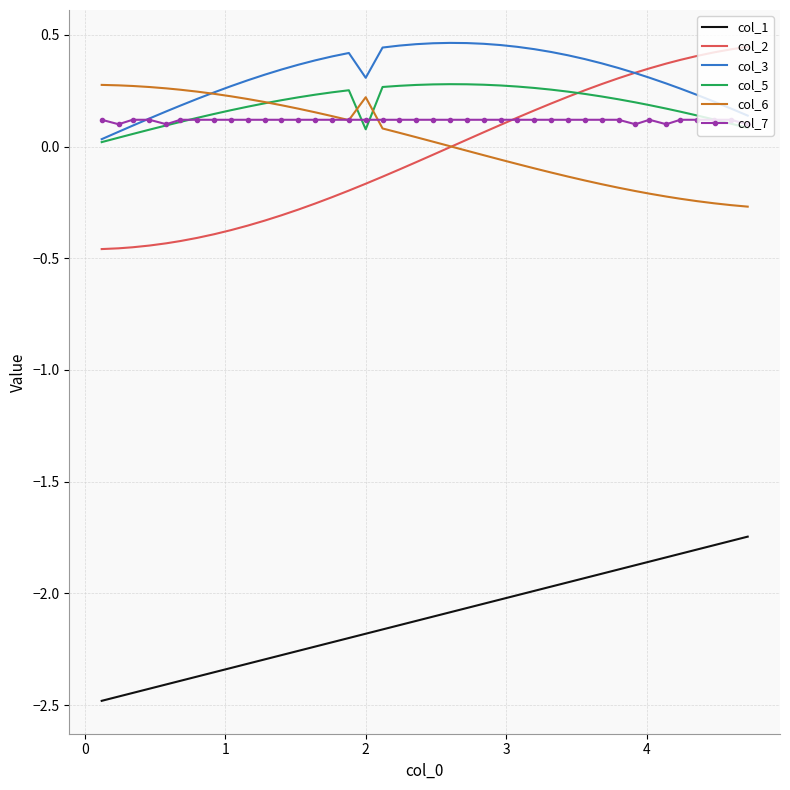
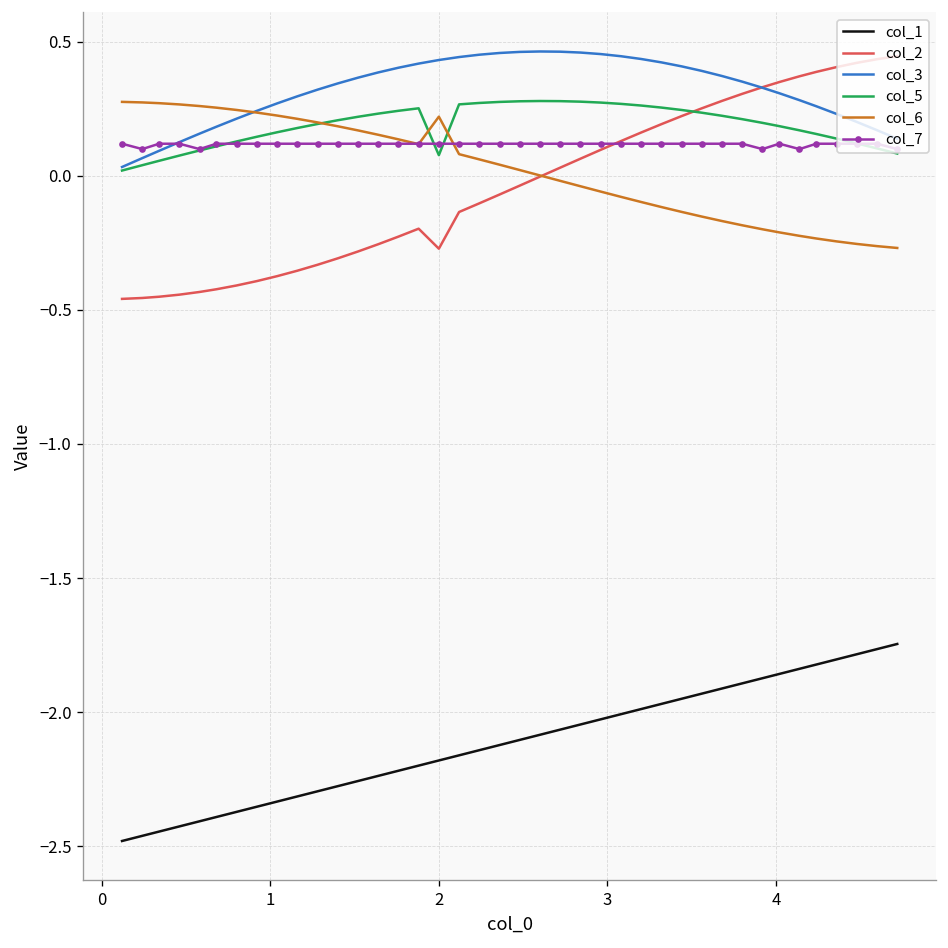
  {
    "col_1": {
      "2": -2.18
    },
    "col_2": {
-     "2": -0.17
+     "2": -0.27
    },
    "col_3": {
-     "2": 0.31
+     "2": 0.43
    },
    "col_5": {
      "2": 0.08
    },
    "col_6": {
      "2": 0.22
    },
    "col_7": {
      "2": 0.12
    }
  }
